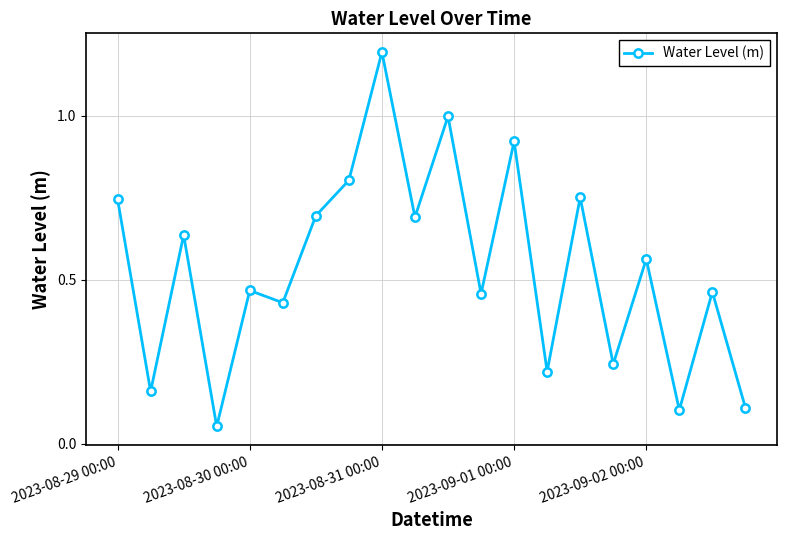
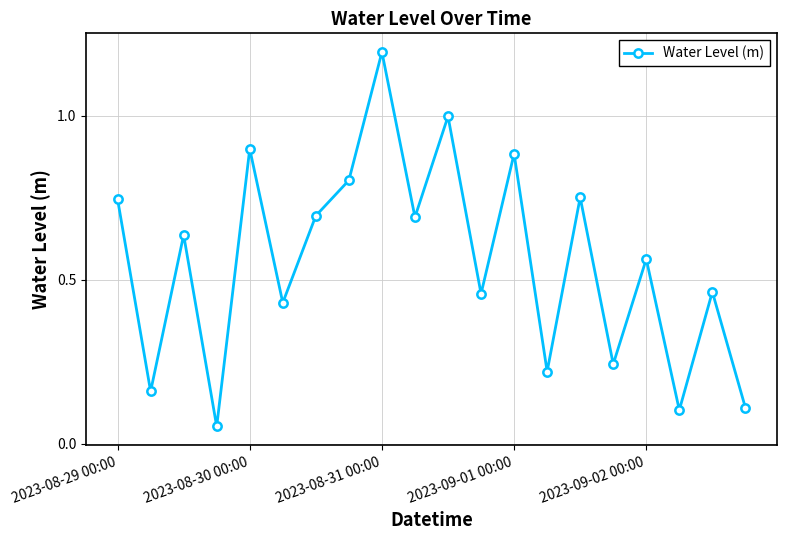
  {
    "2023-08-29 00:00": 0.75,
-   "2023-08-30 00:00": 0.47,
+   "2023-08-30 00:00": 0.90,
    "2023-08-31 00:00": 1.19,
-   "2023-09-01 00:00": 0.92,
+   "2023-09-01 00:00": 0.88,
    "2023-09-02 00:00": 0.56
  }
